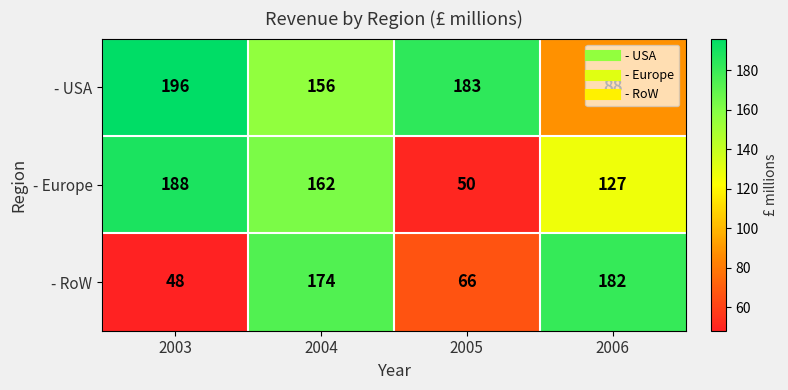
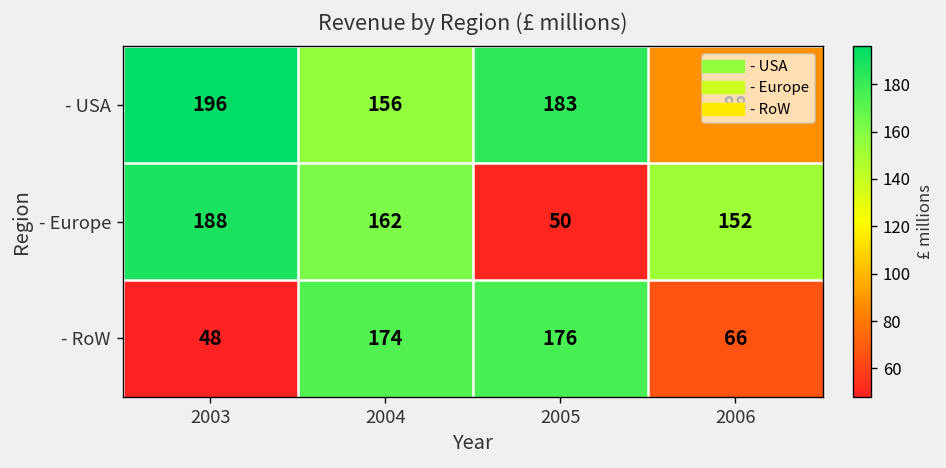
  {
    "- USA": {
      "2003": 196,
      "2004": 156,
      "2005": 183
    },
    "- Europe": {
      "2003": 188,
      "2004": 162,
      "2005": 50,
-     "2006": 127
+     "2006": 152
    },
    "- RoW": {
      "2003": 48,
      "2004": 174,
-     "2005": 66,
-     "2006": 182
+     "2005": 176,
+     "2006": 66
    }
  }
